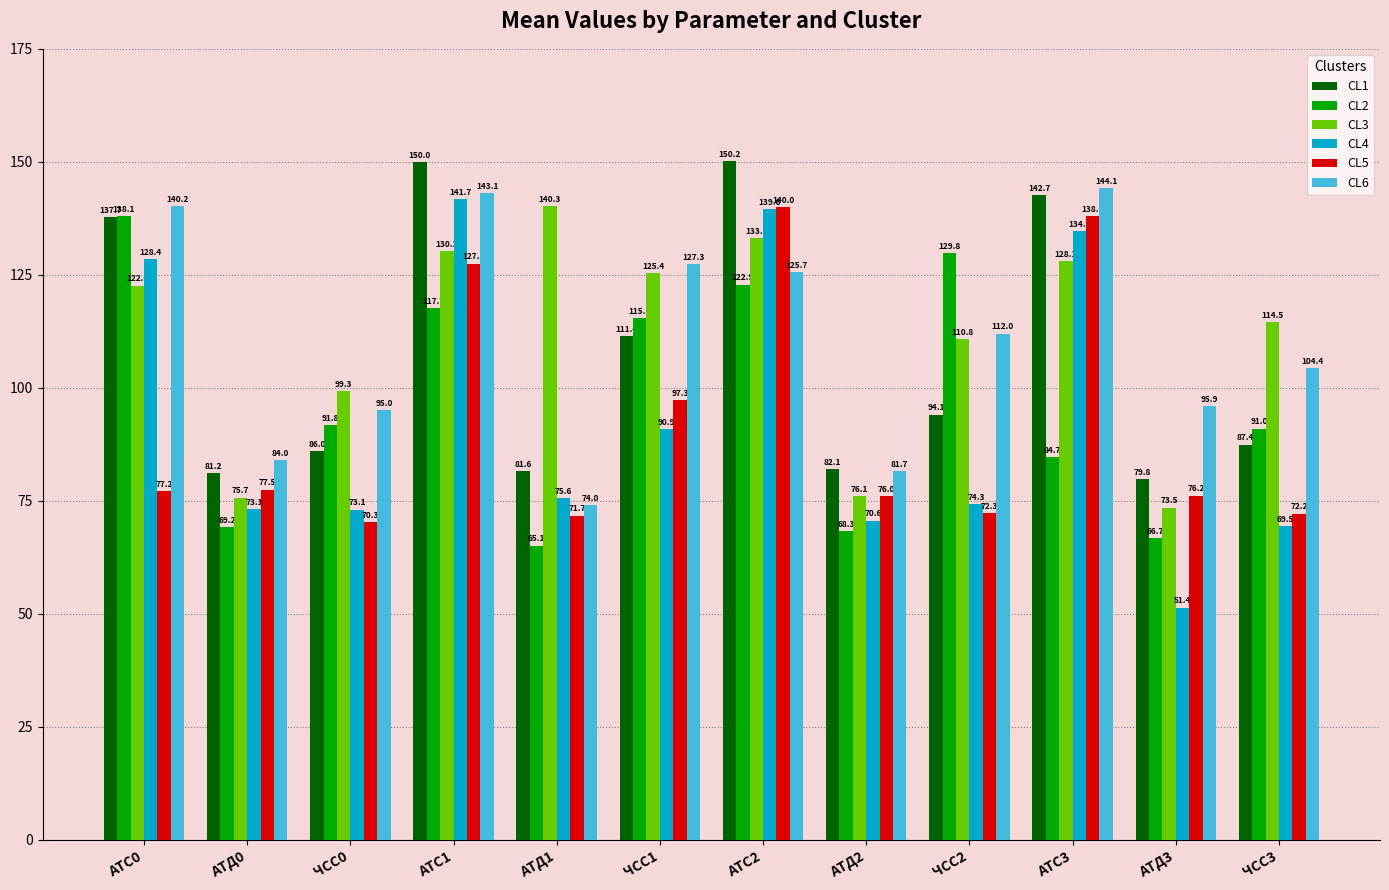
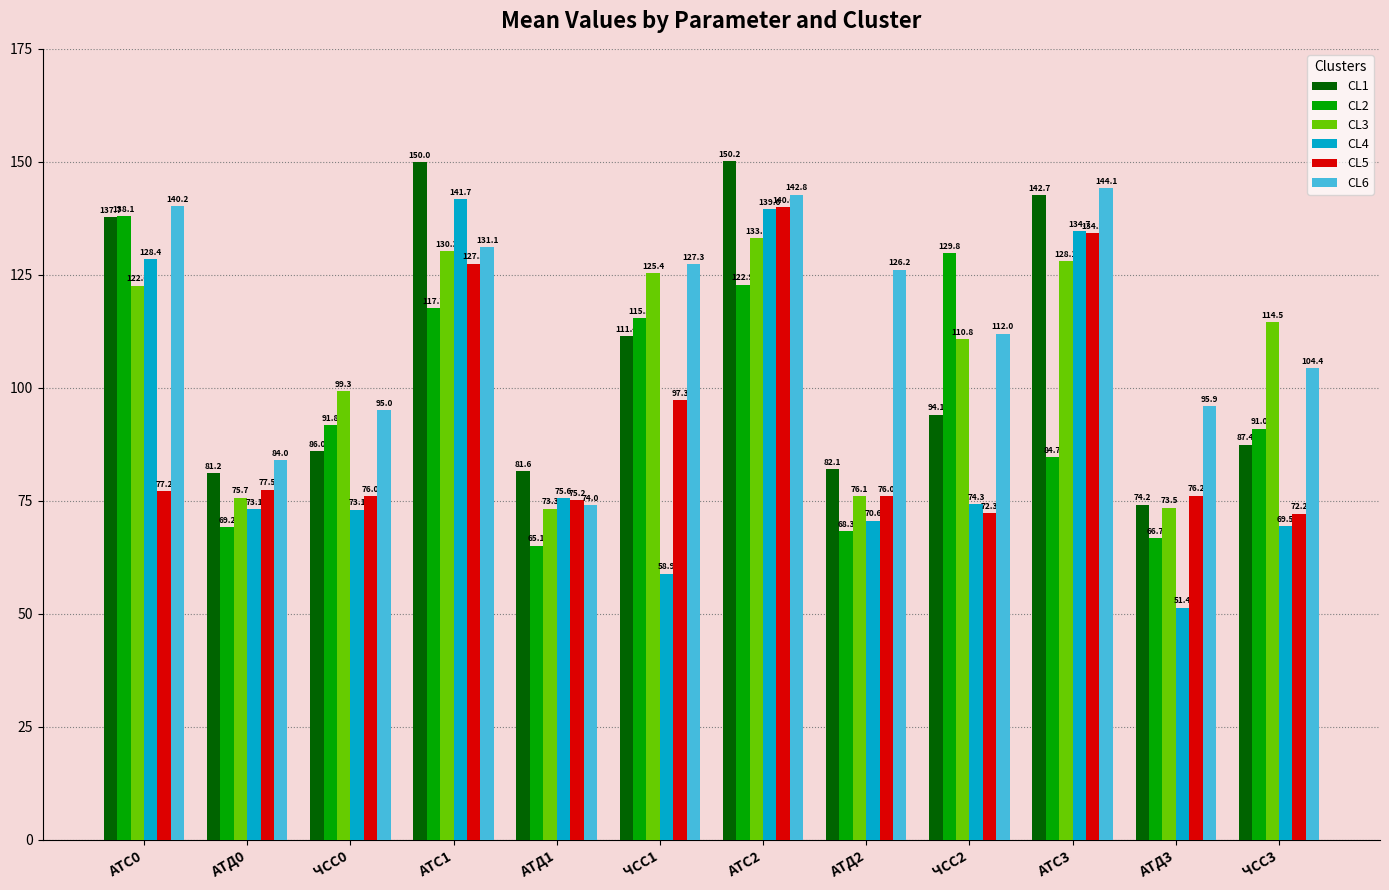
  {
    "CL1": {
      "АТД0": 81.2,
      "ЧСС0": 86.0,
      "АТС1": 150.0,
      "АТД1": 81.6,
      "ЧСС1": 111.4,
      "АТС2": 150.2,
      "АТД2": 82.1,
      "ЧСС2": 94.1,
      "АТС3": 142.7,
-     "АТД3": 79.8,
+     "АТД3": 74.2,
      "ЧСС3": 87.4
    },
    "CL2": {
      "АТД0": 69.2,
      "ЧСС0": 91.8,
      "АТС1": 117.7,
      "АТД1": 65.1,
      "ЧСС1": 115.5,
      "АТС2": 122.9,
      "АТД2": 68.3,
      "ЧСС2": 129.8,
      "АТС3": 84.7,
      "АТД3": 66.7,
      "ЧСС3": 91.0
    },
    "CL3": {
      "АТС0": 122.6,
      "АТД0": 75.7,
      "ЧСС0": 99.3,
      "АТС1": 130.3,
-     "АТД1": 140.3,
+     "АТД1": 73.3,
      "ЧСС1": 125.4,
      "АТС2": 133.1,
      "АТД2": 76.1,
      "ЧСС2": 110.8,
      "АТС3": 128.1,
      "АТД3": 73.5,
      "ЧСС3": 114.5
    },
    "CL4": {
      "АТС0": 128.4,
      "АТД0": 73.1,
      "ЧСС0": 73.1,
      "АТС1": 141.7,
-     "ЧСС1": 90.9,
+     "ЧСС1": 58.9,
      "АТД2": 70.6,
      "ЧСС2": 74.3,
      "АТД3": 51.4,
      "ЧСС3": 69.5
    },
    "CL5": {
      "АТС0": 77.2,
      "АТД0": 77.5,
-     "ЧСС0": 70.3,
+     "ЧСС0": 76.0,
      "АТС1": 127.5,
-     "АТД1": 71.7,
+     "АТД1": 75.2,
      "ЧСС1": 97.3,
      "АТД2": 76.0,
      "ЧСС2": 72.3,
-     "АТС3": 138.0,
+     "АТС3": 134.2,
      "АТД3": 76.2,
      "ЧСС3": 72.2
    },
    "CL6": {
      "АТС0": 140.2,
      "АТД0": 84.0,
      "ЧСС0": 95.0,
-     "АТС1": 143.1,
+     "АТС1": 131.1,
      "АТД1": 74.0,
      "ЧСС1": 127.3,
-     "АТС2": 125.7,
-     "АТД2": 81.7,
+     "АТС2": 142.8,
+     "АТД2": 126.2,
      "ЧСС2": 112.0,
      "АТС3": 144.1,
      "АТД3": 95.9,
      "ЧСС3": 104.4
    }
  }
